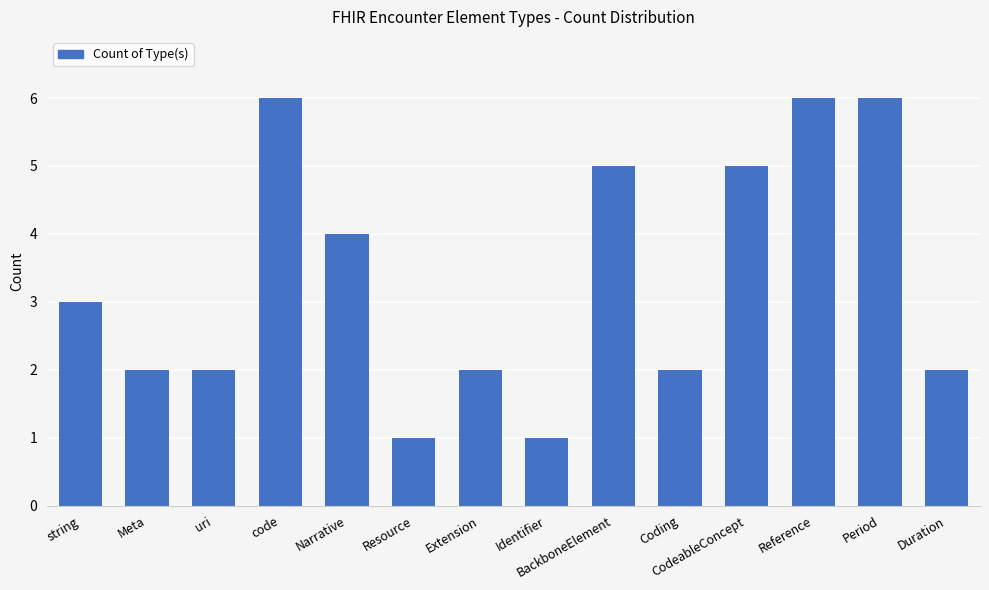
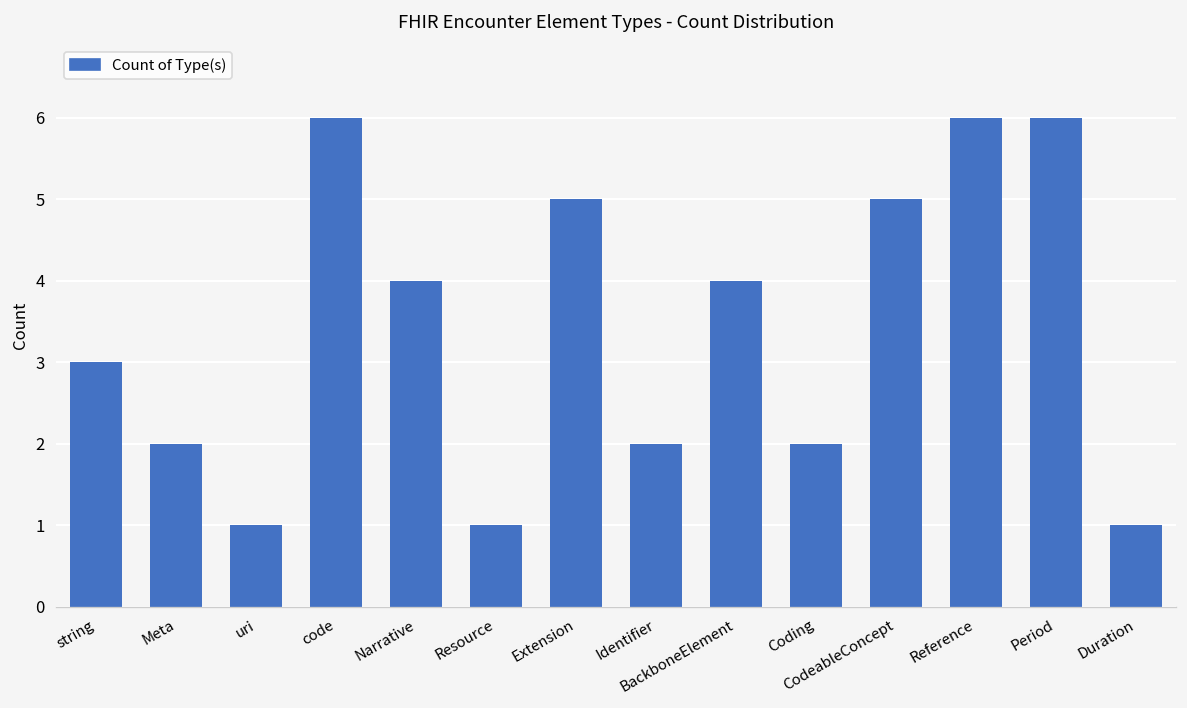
  {
    "string": 3,
    "Meta": 2,
-   "uri": 2,
+   "uri": 1,
    "code": 6,
    "Narrative": 4,
    "Resource": 1,
-   "Extension": 2,
-   "Identifier": 1,
-   "BackboneElement": 5,
+   "Extension": 5,
+   "Identifier": 2,
+   "BackboneElement": 4,
    "Coding": 2,
    "CodeableConcept": 5,
    "Reference": 6,
    "Period": 6,
-   "Duration": 2
+   "Duration": 1
  }
